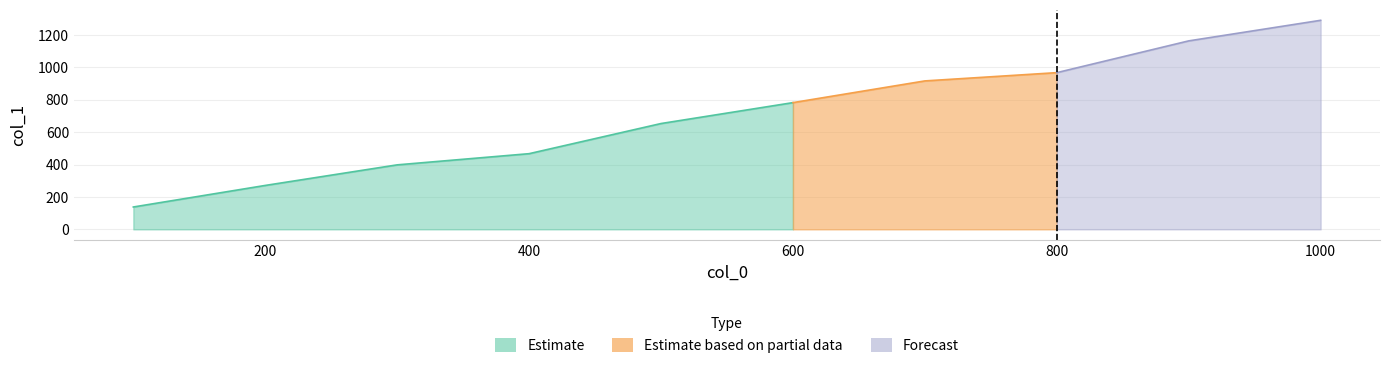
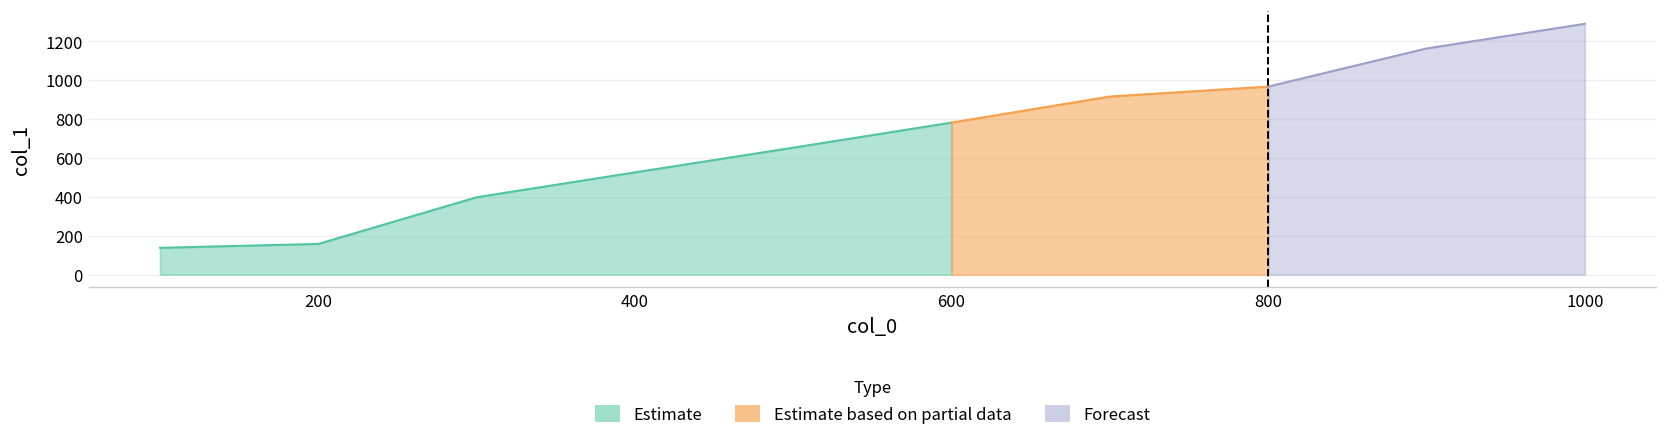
  {
    "Estimate": {
-     "200": 270,
-     "400": 470
+     "200": 160,
+     "400": 530
    },
    "Forecast": {
      "1000": 1290
    }
  }
